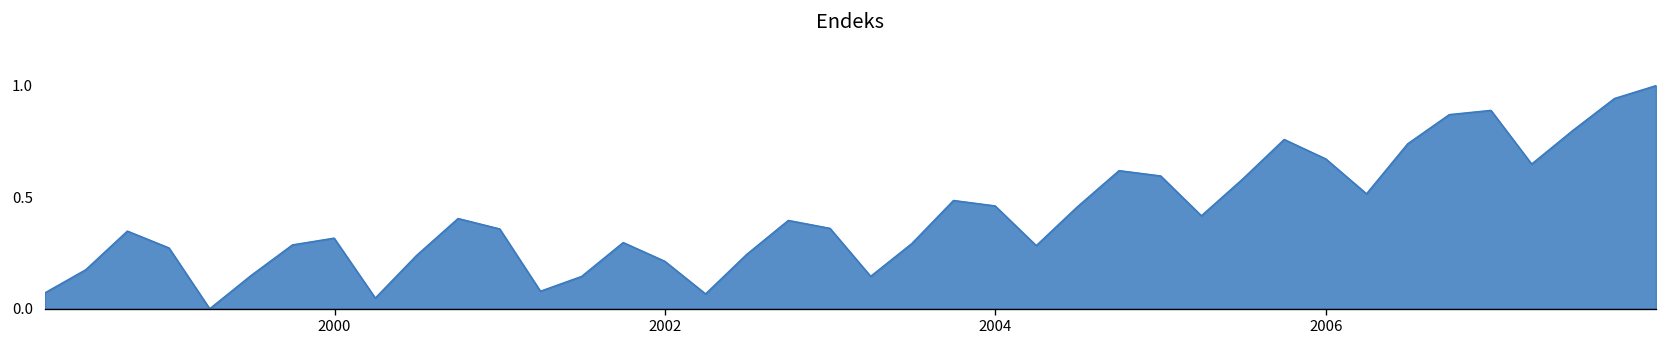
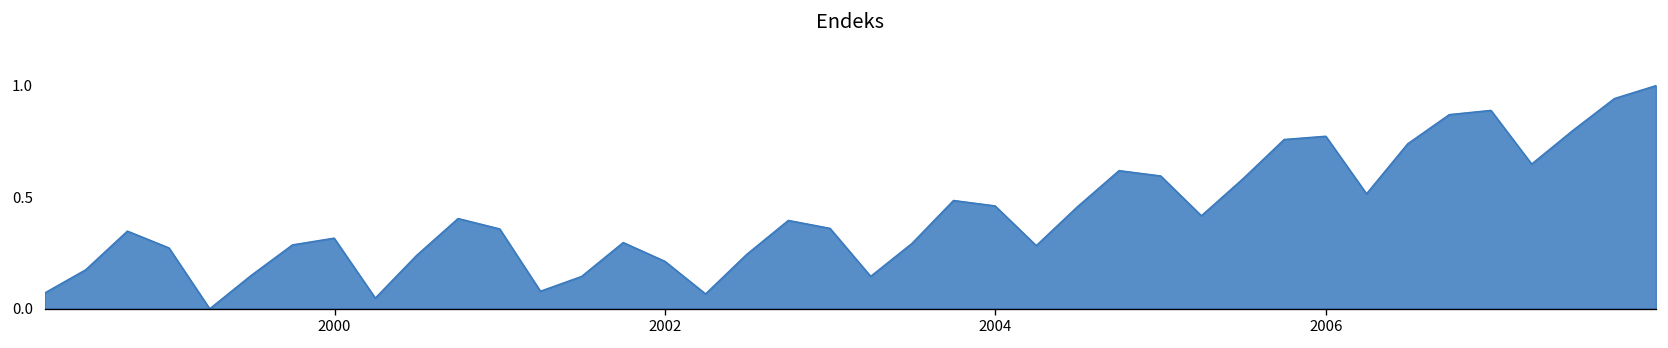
  {
    "2000": 0.32,
    "2002": 0.21,
    "2004": 0.46,
-   "2006": 0.67
+   "2006": 0.77
  }
